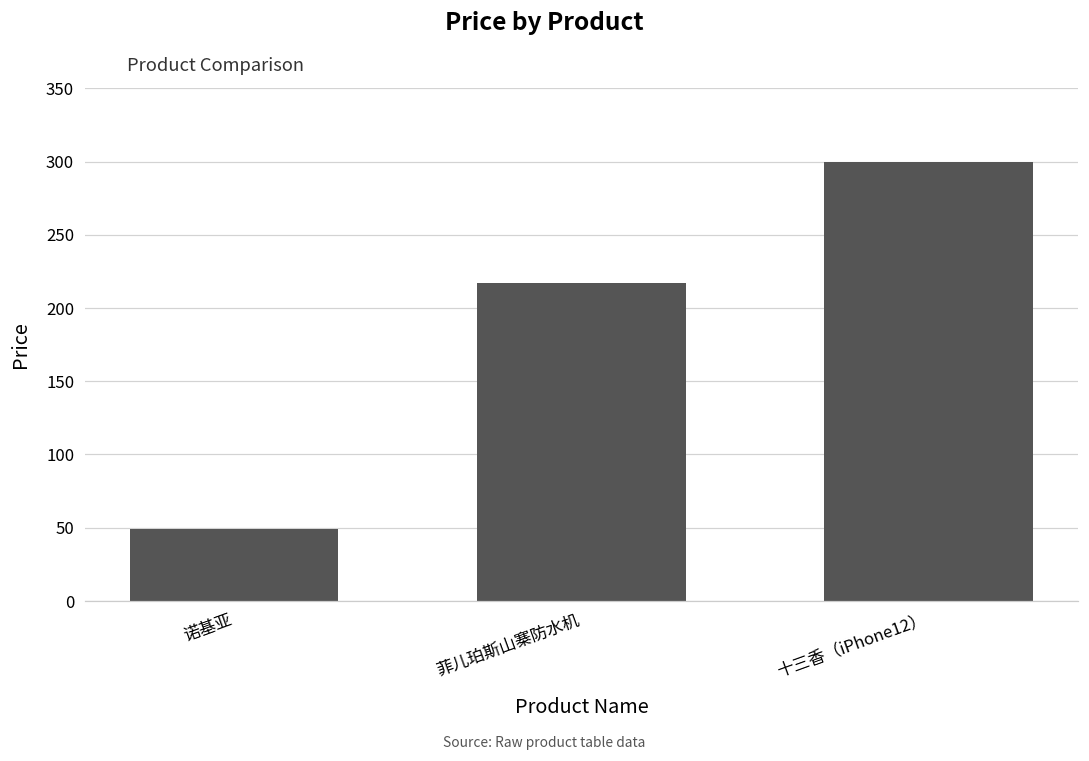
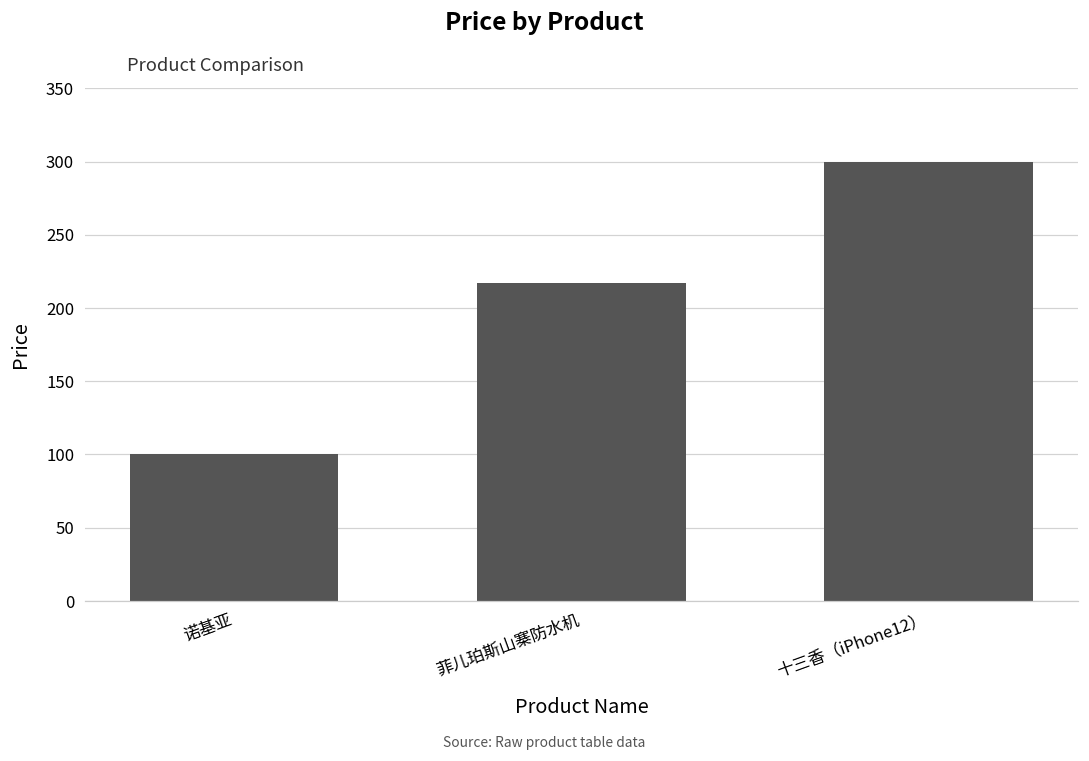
  {
-   "诺基亚": 49,
+   "诺基亚": 100,
    "菲儿珀斯山寨防水机": 217,
    "十三香（iPhone12）": 300
  }
